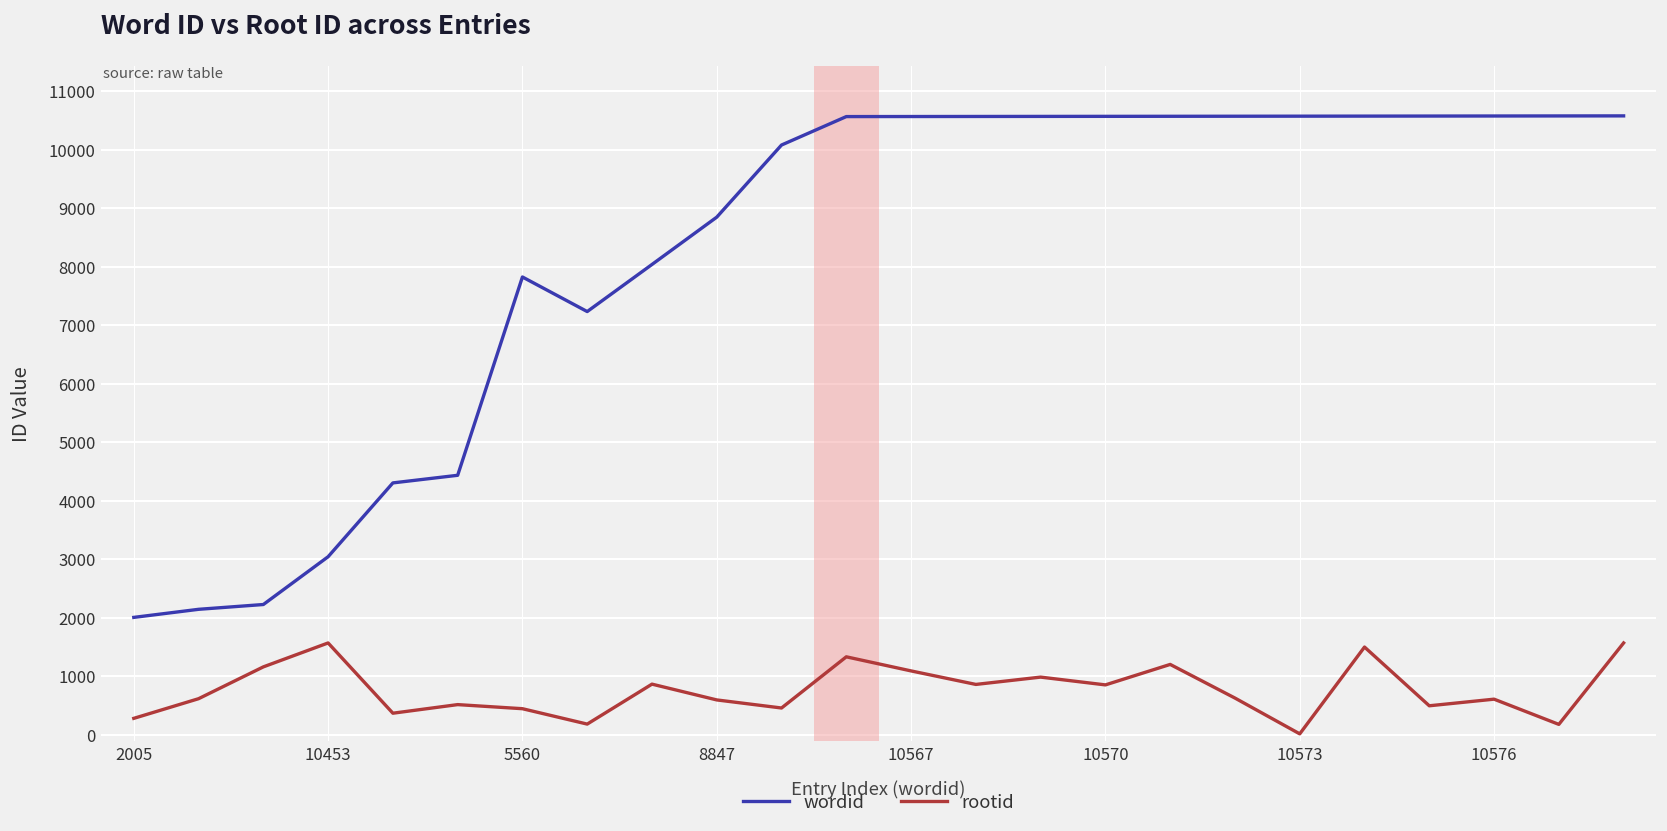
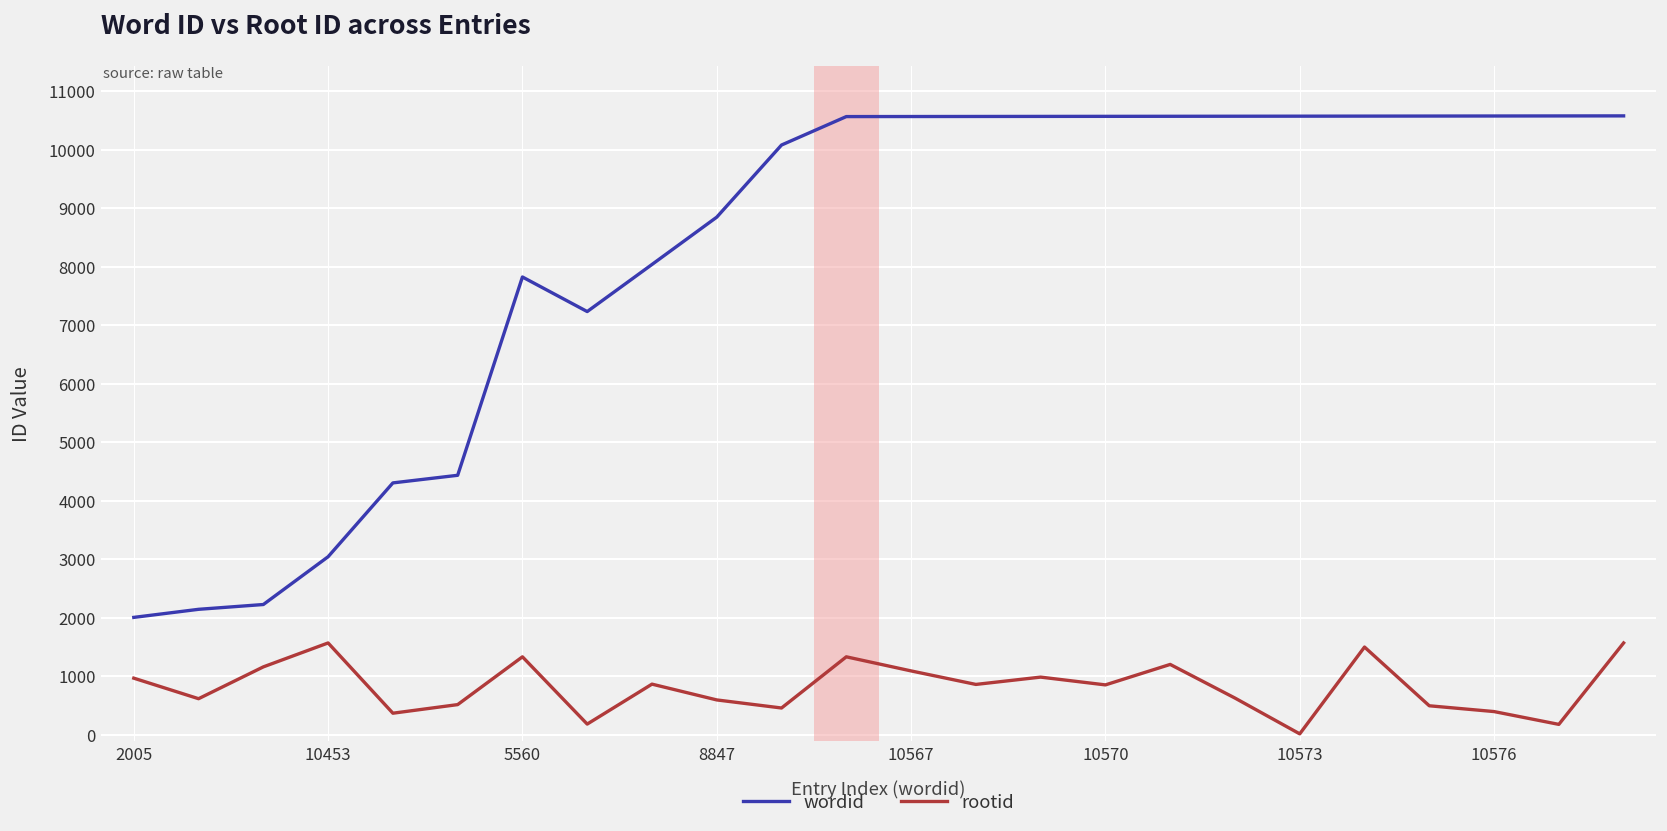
  {
    "wordid": {
      "2005": 2000,
      "10453": 3000,
      "5560": 7800,
      "8847": 8800,
      "10567": 10600,
      "10570": 10600,
      "10573": 10600,
      "10576": 10600
    },
    "rootid": {
-     "2005": 300,
+     "2005": 1000,
      "10453": 1600,
-     "5560": 400,
+     "5560": 1300,
      "8847": 600,
      "10567": 1100,
      "10570": 900,
      "10573": 0,
-     "10576": 600
+     "10576": 400
    }
  }
